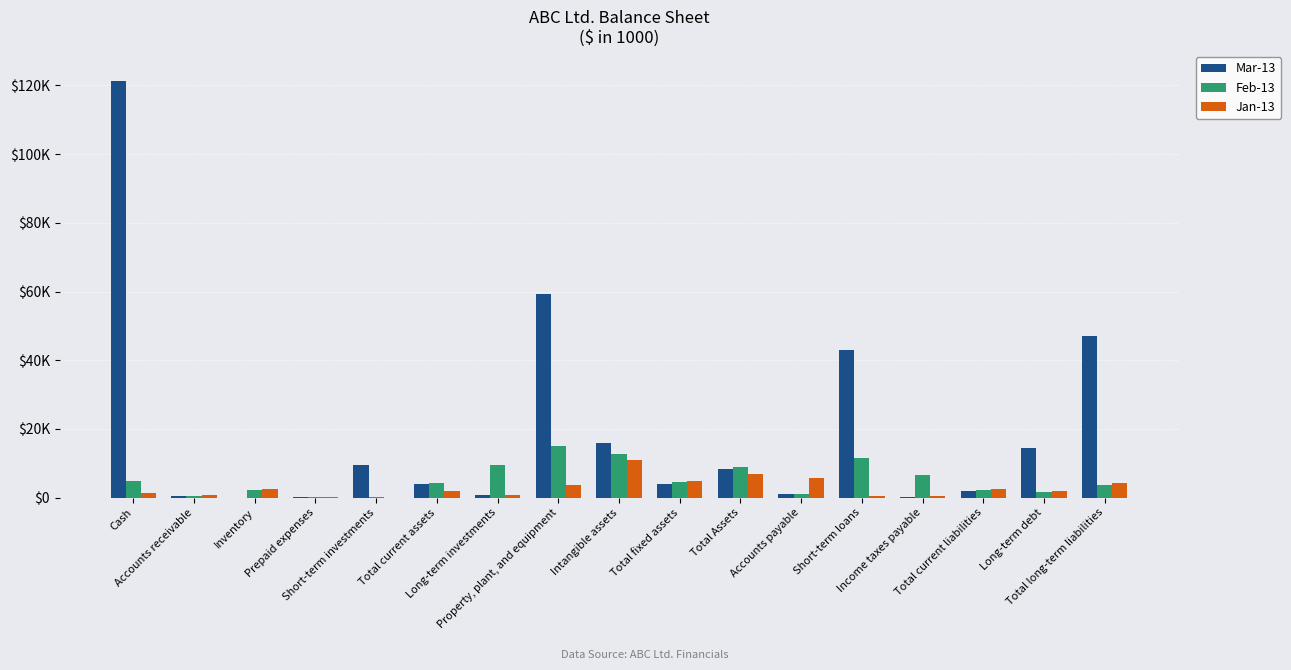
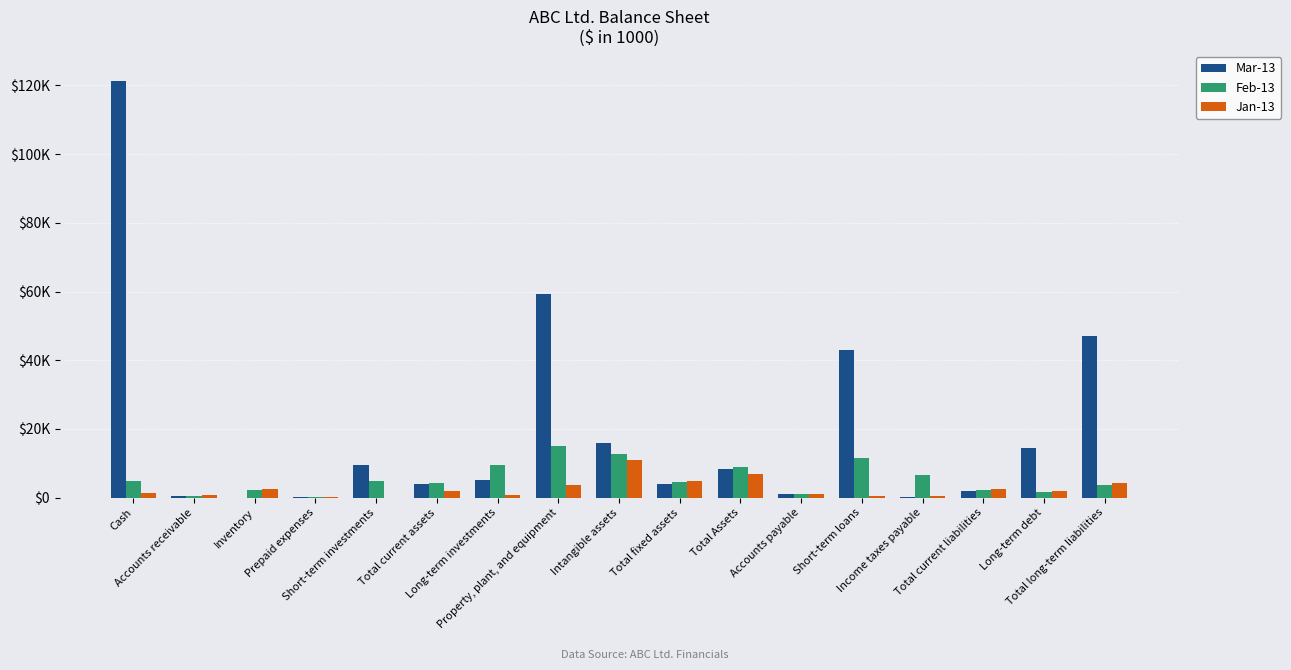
  {
    "Mar-13": {
      "Cash": "$121000",
      "Inventory": "$0",
      "Short-term investments": "$9000",
      "Total current assets": "$4000",
-     "Long-term investments": "$1000",
+     "Long-term investments": "$5000",
      "Property, plant, and equipment": "$59000",
      "Intangible assets": "$16000",
      "Total fixed assets": "$4000",
      "Total Assets": "$8000",
      "Accounts payable": "$1000",
      "Short-term loans": "$43000",
      "Total current liabilities": "$2000",
      "Long-term debt": "$14000",
      "Total long-term liabilities": "$47000"
    },
    "Feb-13": {
      "Cash": "$5000",
      "Inventory": "$2000",
-     "Short-term investments": "$0",
+     "Short-term investments": "$5000",
      "Total current assets": "$4000",
      "Long-term investments": "$9000",
      "Property, plant, and equipment": "$15000",
      "Intangible assets": "$13000",
      "Total fixed assets": "$4000",
      "Total Assets": "$9000",
      "Accounts payable": "$1000",
      "Short-term loans": "$12000",
      "Income taxes payable": "$7000",
      "Total current liabilities": "$2000",
      "Long-term debt": "$2000",
      "Total long-term liabilities": "$4000"
    },
    "Jan-13": {
      "Cash": "$1000",
      "Inventory": "$2000",
      "Short-term investments": "$0",
      "Total current assets": "$2000",
      "Long-term investments": "$1000",
      "Property, plant, and equipment": "$4000",
      "Intangible assets": "$11000",
      "Total fixed assets": "$5000",
      "Total Assets": "$7000",
-     "Accounts payable": "$6000",
+     "Accounts payable": "$1000",
      "Total current liabilities": "$2000",
      "Long-term debt": "$2000",
      "Total long-term liabilities": "$4000"
    }
  }
